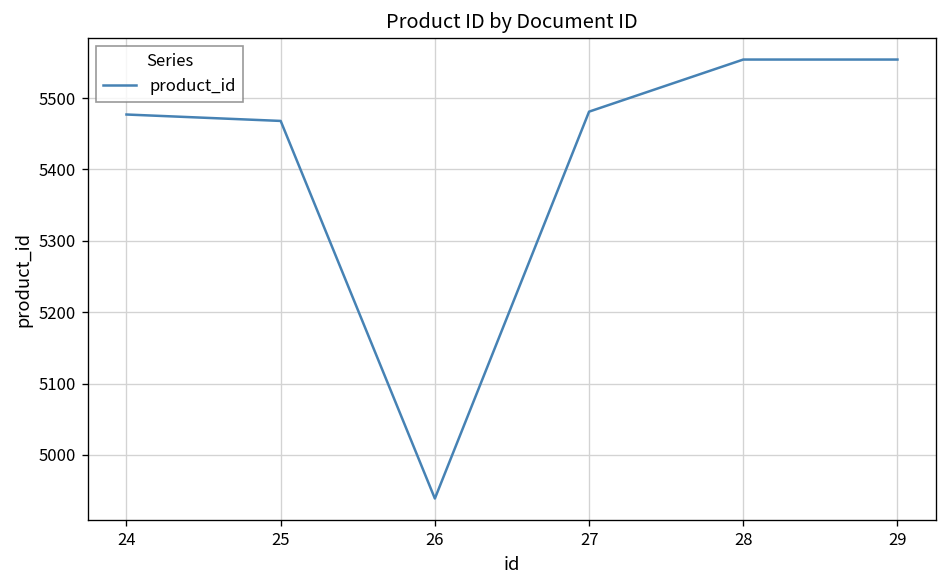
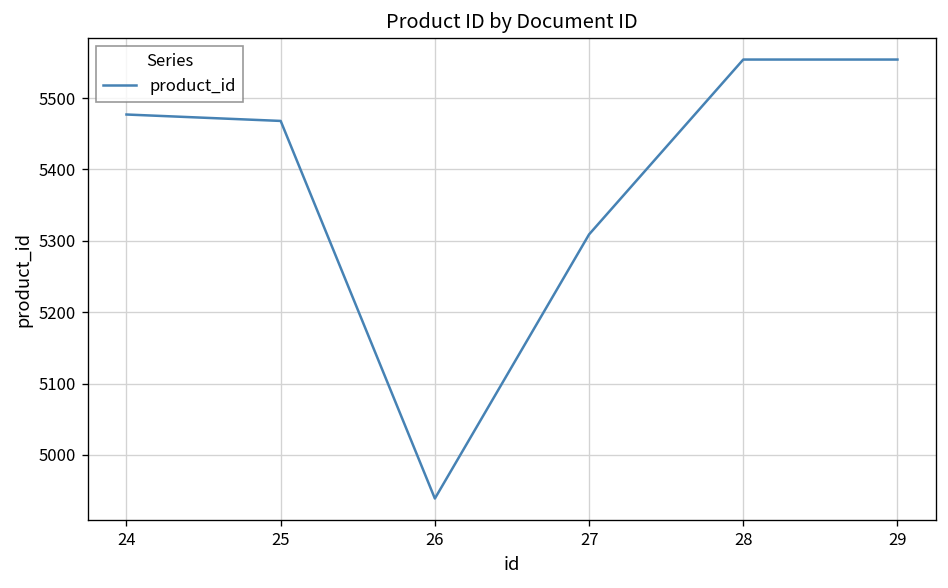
  {
    "24": 5480,
    "25": 5470,
    "26": 4940,
-   "27": 5480,
+   "27": 5310,
    "28": 5550,
    "29": 5550
  }
